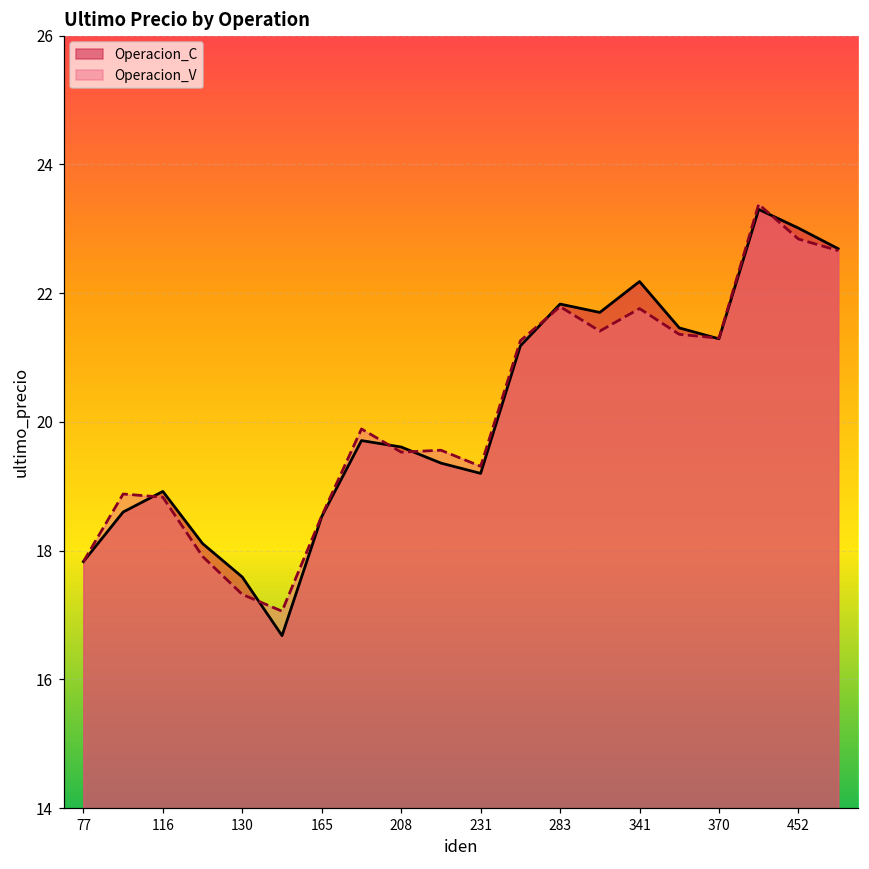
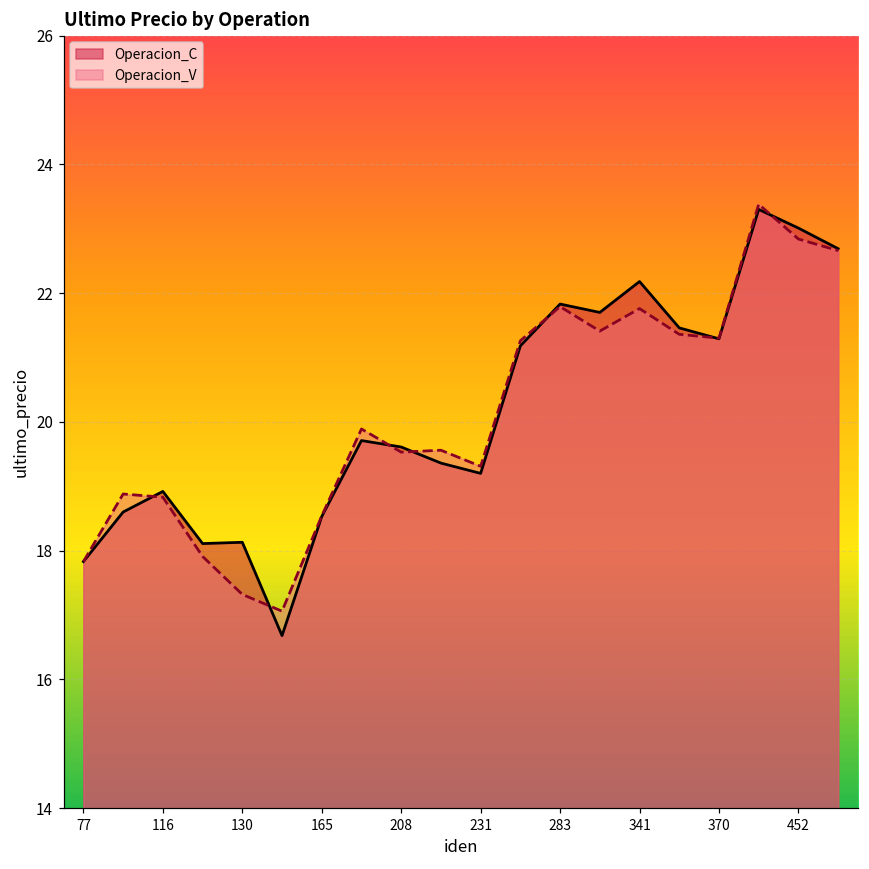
  {
    "Operacion_C": {
      "116": 18.9,
-     "130": 17.6,
+     "130": 18.1,
      "208": 19.6,
      "231": 19.2,
      "341": 22.2,
      "452": 23.0
    },
    "Operacion_V": {
      "116": 18.8,
      "130": 17.3,
      "208": 19.5,
      "231": 19.3,
      "341": 21.8,
      "452": 22.8
    }
  }
